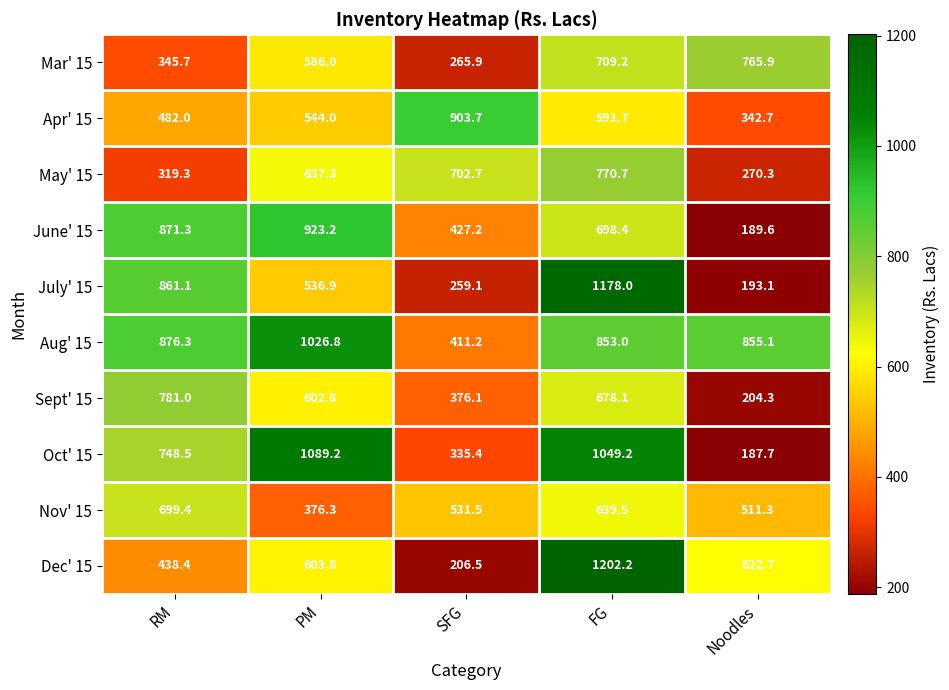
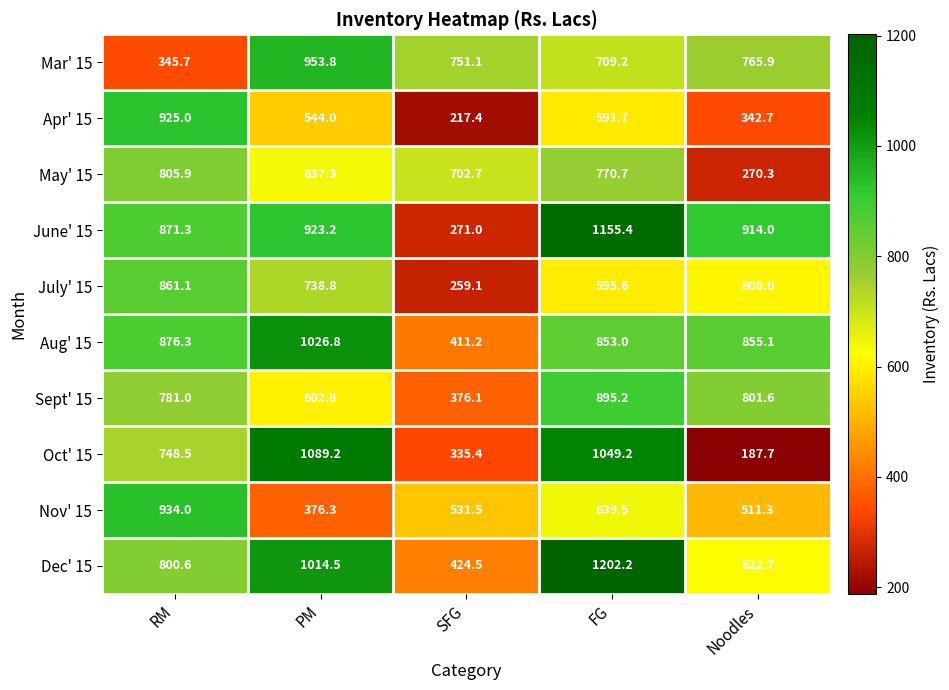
  {
    "Mar' 15": {
      "RM": 345.7,
-     "PM": 586.0,
-     "SFG": 265.9,
+     "PM": 953.8,
+     "SFG": 751.1,
      "FG": 709.2,
      "Noodles": 765.9
    },
    "Apr' 15": {
-     "RM": 482.0,
+     "RM": 925.0,
      "PM": 544.0,
-     "SFG": 903.7,
+     "SFG": 217.4,
      "FG": 591.7,
      "Noodles": 342.7
    },
    "May' 15": {
-     "RM": 319.3,
+     "RM": 805.9,
      "PM": 637.3,
      "SFG": 702.7,
      "FG": 770.7,
      "Noodles": 270.3
    },
    "June' 15": {
      "RM": 871.3,
      "PM": 923.2,
-     "SFG": 427.2,
-     "FG": 698.4,
-     "Noodles": 189.6
+     "SFG": 271.0,
+     "FG": 1155.4,
+     "Noodles": 914.0
    },
    "July' 15": {
      "RM": 861.1,
-     "PM": 536.9,
+     "PM": 738.8,
      "SFG": 259.1,
-     "FG": 1178.0,
-     "Noodles": 193.1
+     "FG": 595.6,
+     "Noodles": 608.0
    },
    "Aug' 15": {
      "RM": 876.3,
      "PM": 1026.8,
      "SFG": 411.2,
      "FG": 853.0,
      "Noodles": 855.1
    },
    "Sept' 15": {
      "RM": 781.0,
      "PM": 602.8,
      "SFG": 376.1,
-     "FG": 678.1,
-     "Noodles": 204.3
+     "FG": 895.2,
+     "Noodles": 801.6
    },
    "Oct' 15": {
      "RM": 748.5,
      "PM": 1089.2,
      "SFG": 335.4,
      "FG": 1049.2,
      "Noodles": 187.7
    },
    "Nov' 15": {
-     "RM": 699.4,
+     "RM": 934.0,
      "PM": 376.3,
      "SFG": 531.5,
      "FG": 639.5,
      "Noodles": 511.3
    },
    "Dec' 15": {
-     "RM": 438.4,
-     "PM": 603.8,
-     "SFG": 206.5,
+     "RM": 800.6,
+     "PM": 1014.5,
+     "SFG": 424.5,
      "FG": 1202.2,
      "Noodles": 622.7
    }
  }
